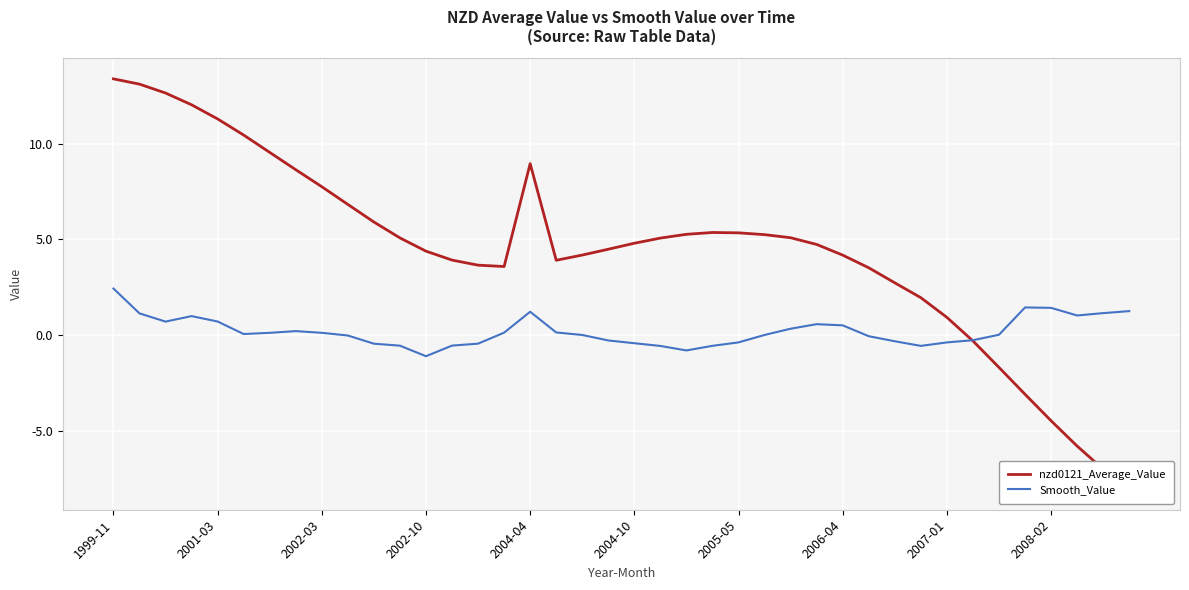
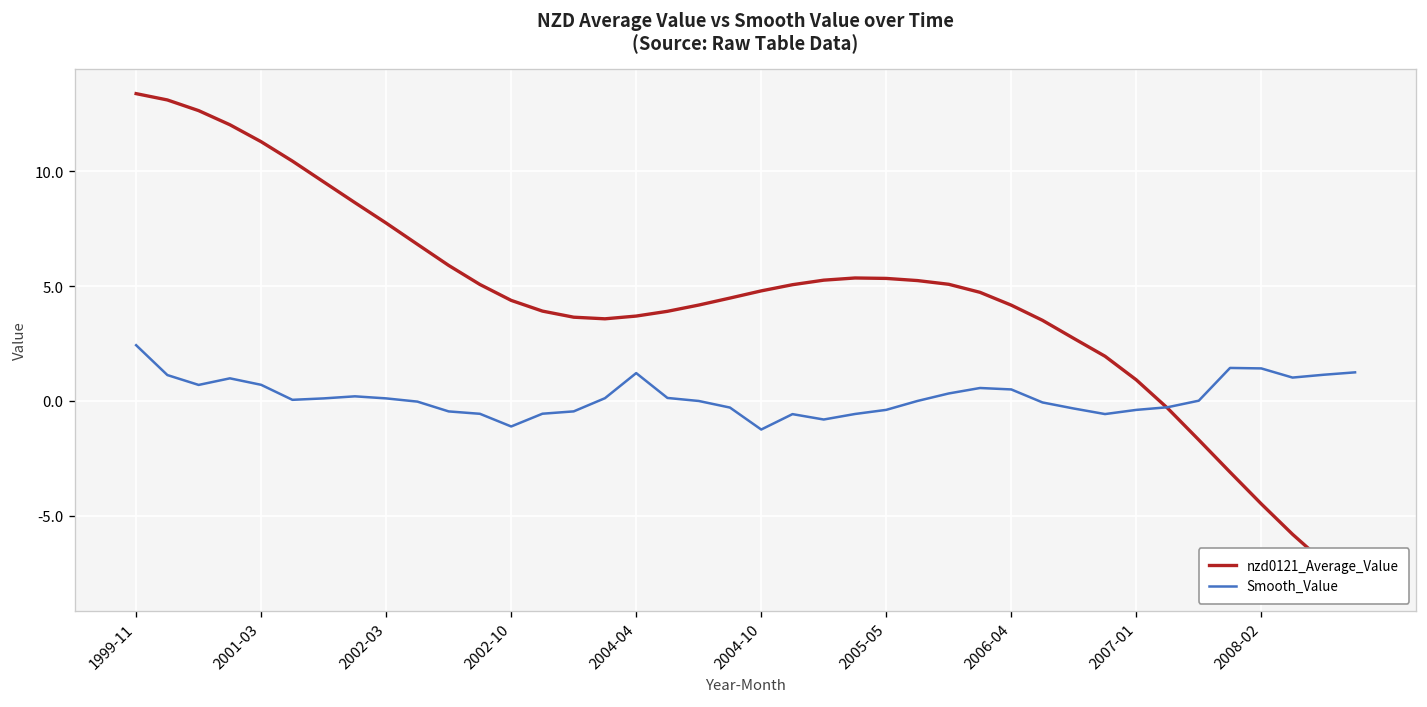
  {
    "nzd0121_Average_Value": {
      "1999-11": 13.4,
      "2001-03": 11.3,
      "2002-03": 7.7,
      "2002-10": 4.4,
-     "2004-04": 9.0,
+     "2004-04": 3.7,
      "2004-10": 4.8,
      "2005-05": 5.3,
      "2006-04": 4.2,
      "2007-01": 0.9,
      "2008-02": -4.5
    },
    "Smooth_Value": {
      "1999-11": 2.4,
      "2001-03": 0.7,
      "2002-03": 0.1,
      "2002-10": -1.1,
      "2004-04": 1.2,
-     "2004-10": -0.4,
+     "2004-10": -1.2,
      "2005-05": -0.4,
      "2006-04": 0.5,
      "2007-01": -0.4,
      "2008-02": 1.4
    }
  }
